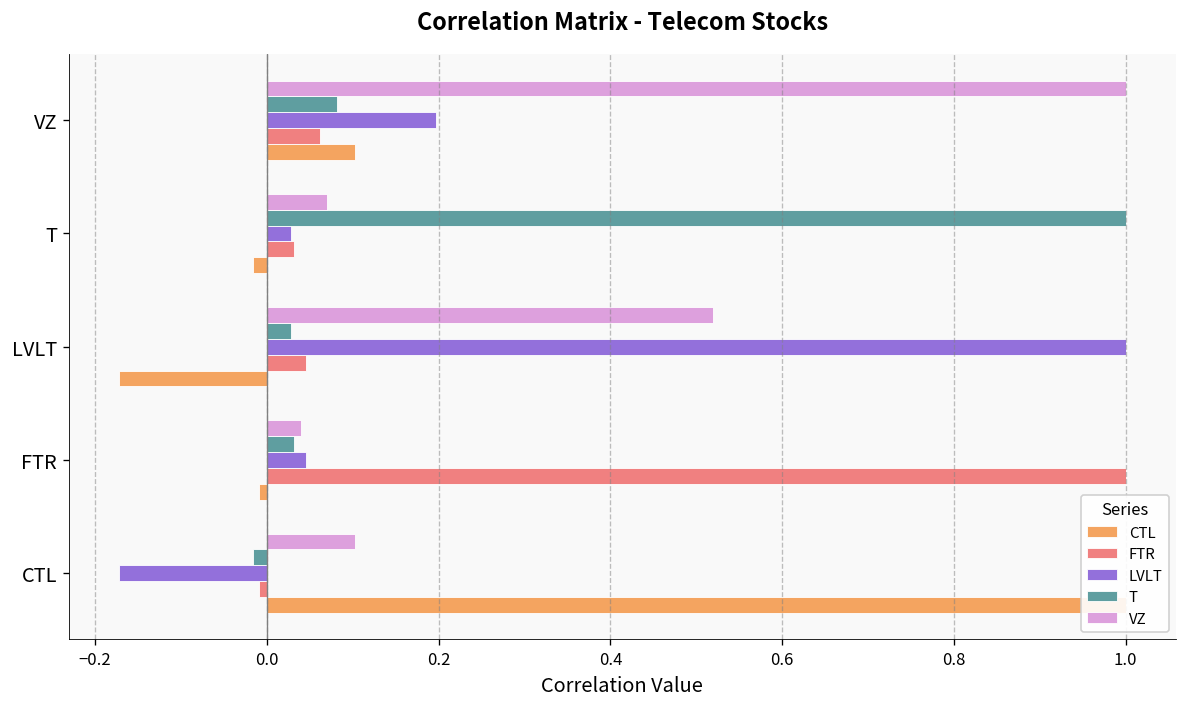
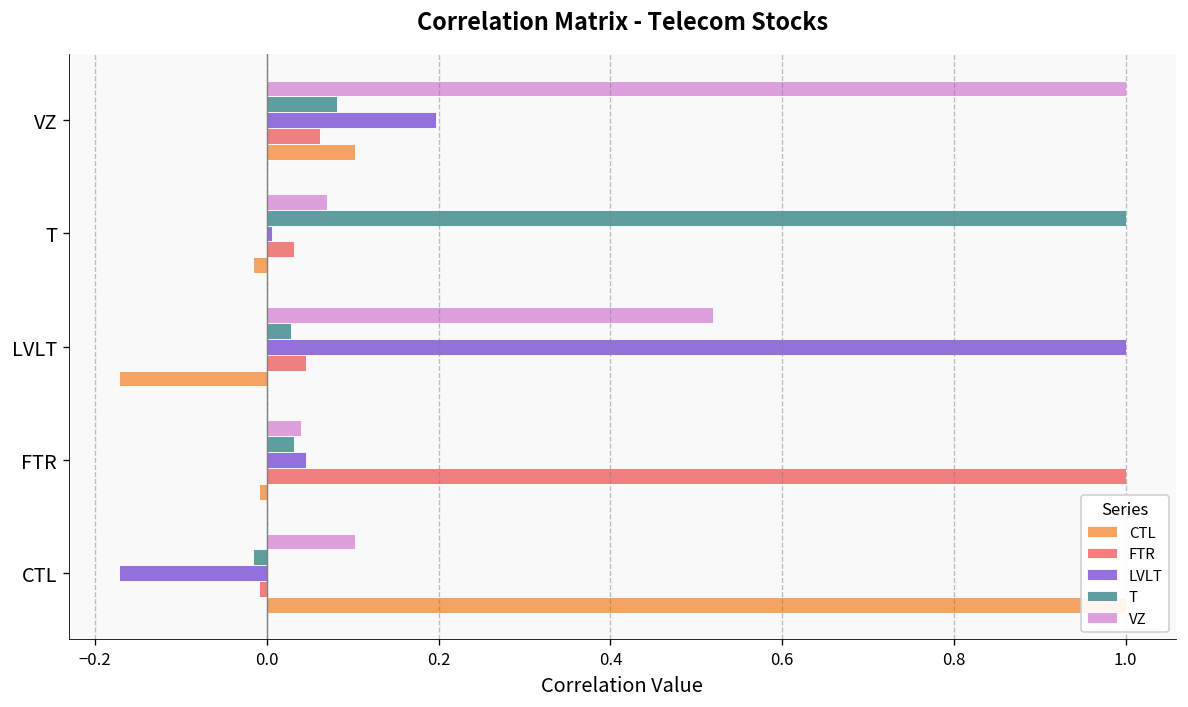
  {
    "LVLT": {
      "VZ": 0.20,
-     "T": 0.03,
+     "T": 0.01,
      "LVLT": 1.00,
      "FTR": 0.05,
      "CTL": -0.17
    },
    "T": {
      "VZ": 0.08,
      "T": 1.00,
      "LVLT": 0.03,
      "FTR": 0.03,
      "CTL": -0.02
    },
    "VZ": {
      "VZ": 1.00,
      "T": 0.07,
      "LVLT": 0.52,
      "FTR": 0.04,
      "CTL": 0.10
    }
  }
